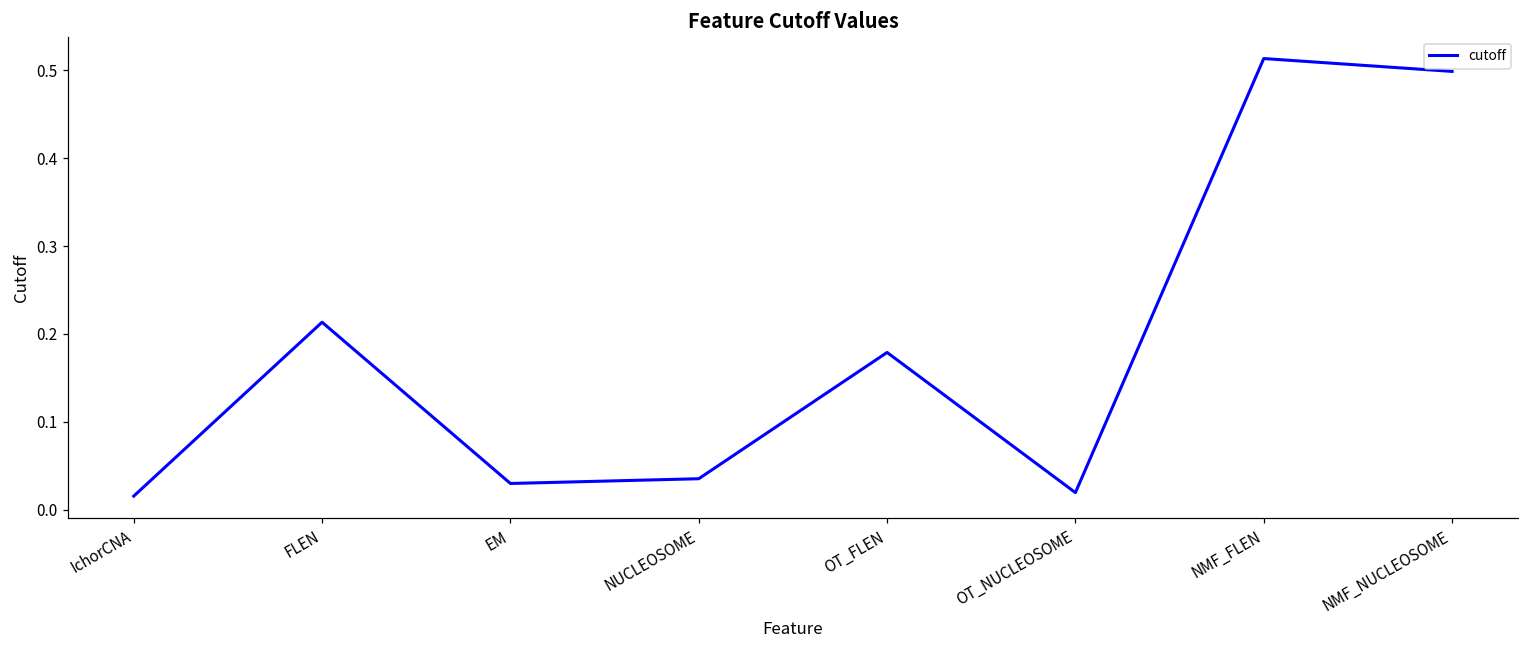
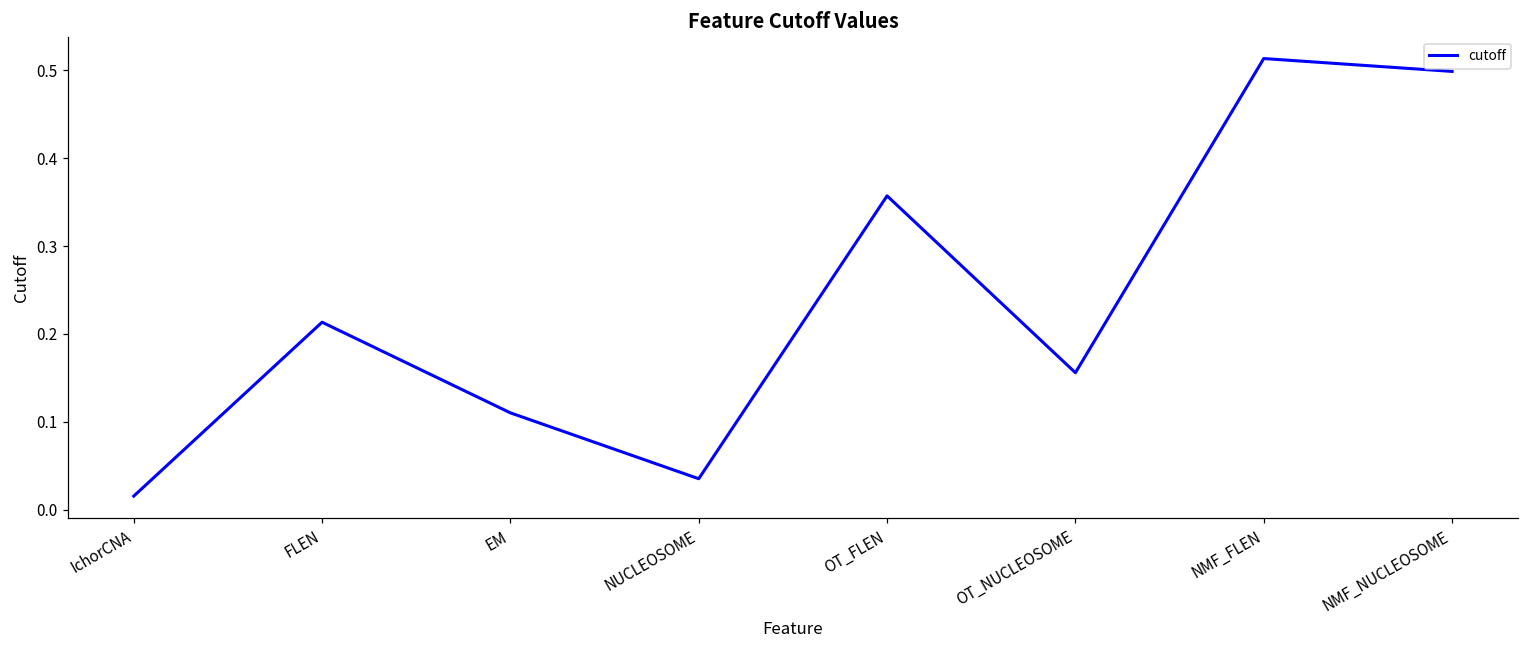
  {
    "IchorCNA": 0.02,
    "FLEN": 0.21,
-   "EM": 0.03,
+   "EM": 0.11,
    "NUCLEOSOME": 0.04,
-   "OT_FLEN": 0.18,
-   "OT_NUCLEOSOME": 0.02,
+   "OT_FLEN": 0.36,
+   "OT_NUCLEOSOME": 0.16,
    "NMF_FLEN": 0.51,
    "NMF_NUCLEOSOME": 0.50
  }
